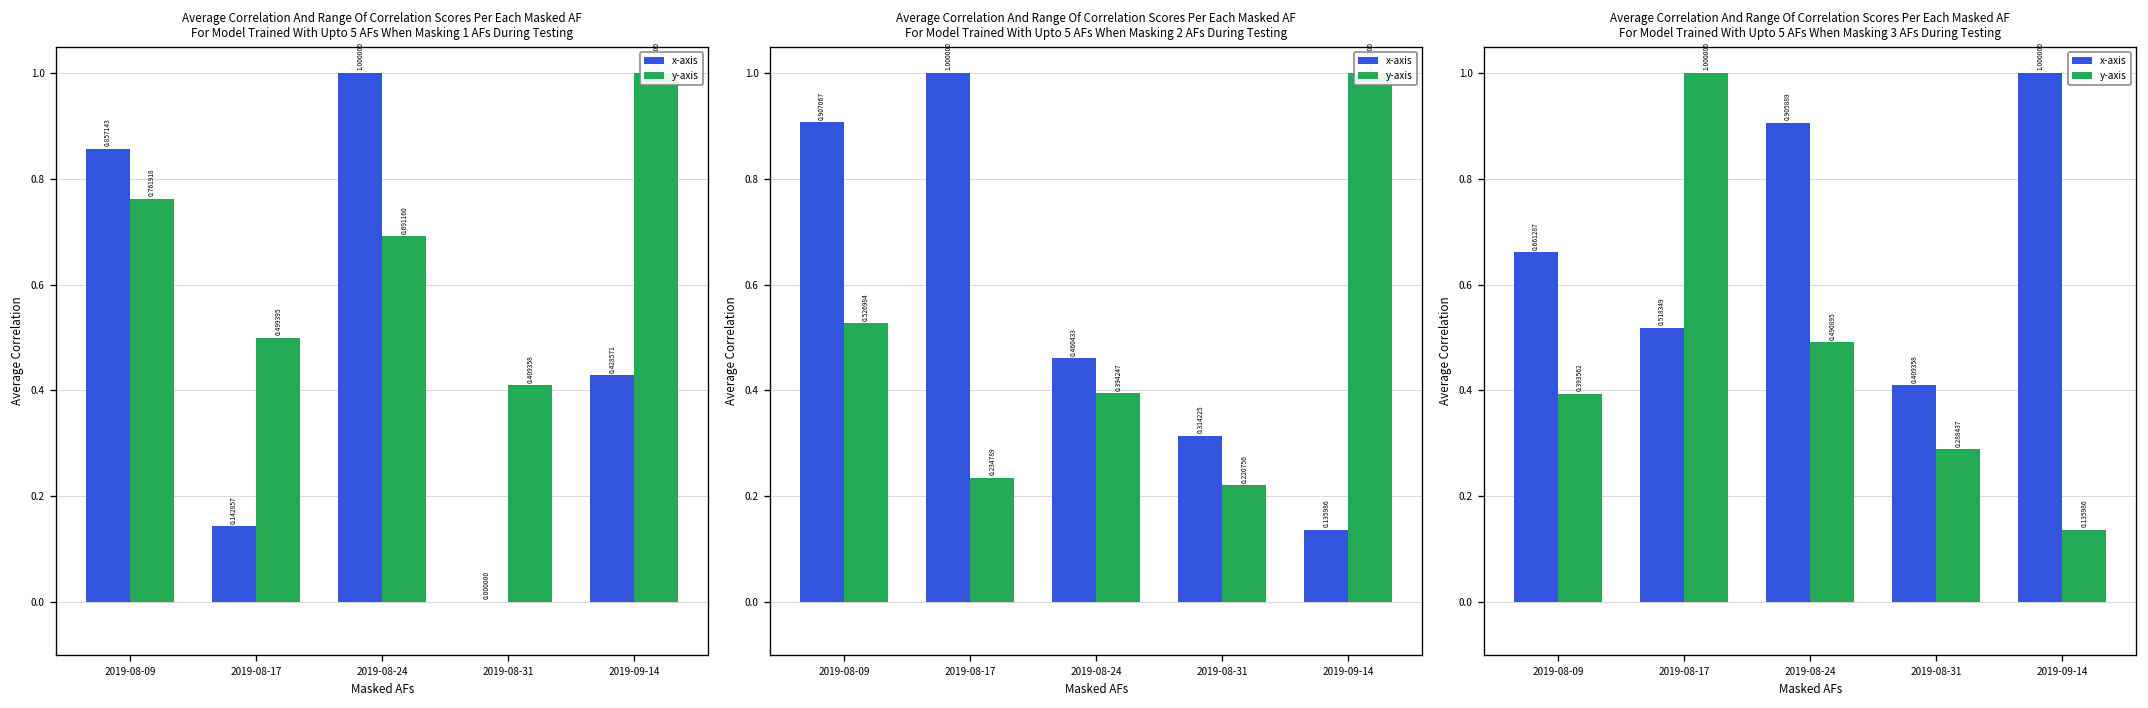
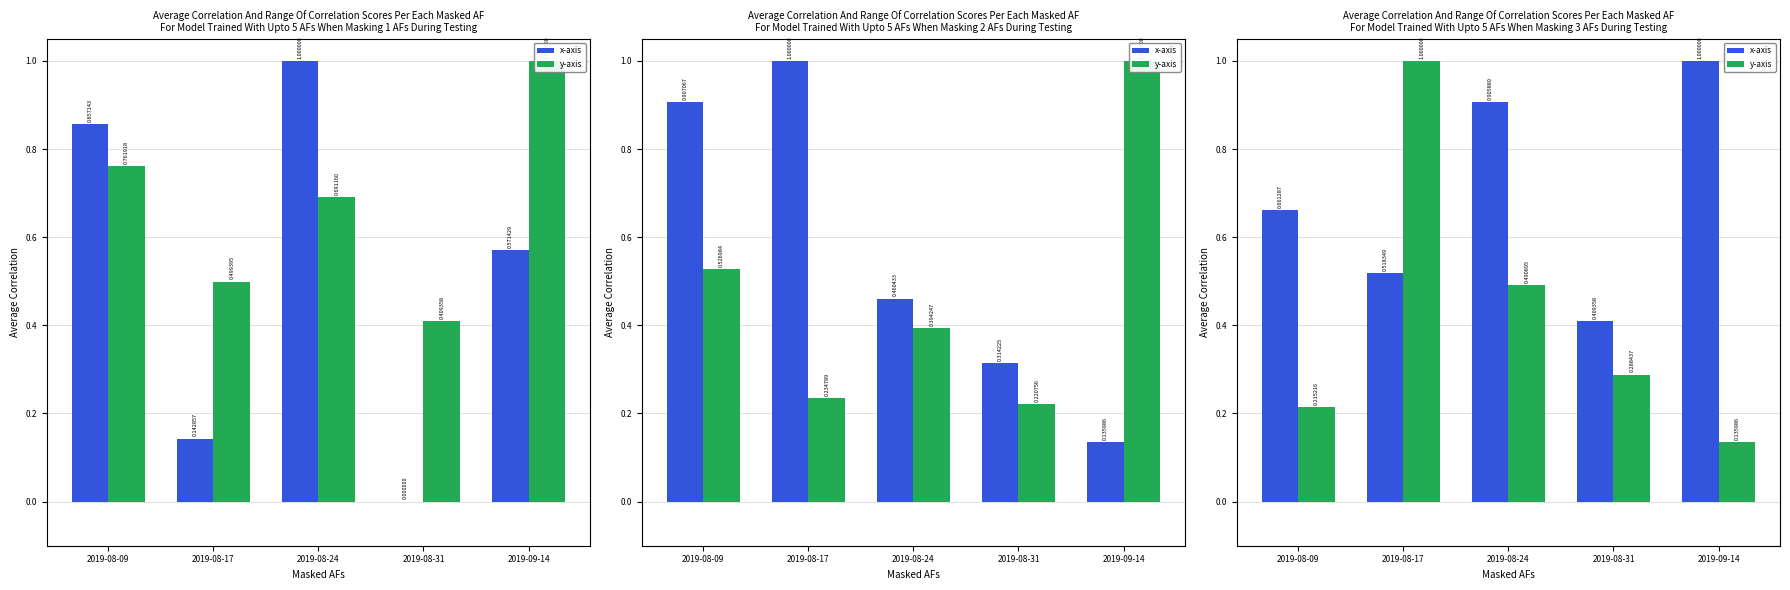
  {
    "Average Correlation And Range Of Correlation Scores Per Each Masked AF For Model Trained With Upto 5 AFs When Masking 1 AFs During Testing": {
      "x-axis": {
        "2019-08-09": 0.857143,
        "2019-08-17": 0.142857,
        "2019-08-24": 1.000000,
        "2019-08-31": 0.000000,
-       "2019-09-14": 0.428571
+       "2019-09-14": 0.571429
      },
      "y-axis": {
        "2019-08-09": 0.761918,
        "2019-08-17": 0.499395,
        "2019-08-24": 0.691160,
        "2019-08-31": 0.409358
      }
    },
    "Average Correlation And Range Of Correlation Scores Per Each Masked AF For Model Trained With Upto 5 AFs When Masking 2 AFs During Testing": {
      "x-axis": {
        "2019-08-09": 0.907067,
        "2019-08-17": 1.000000,
        "2019-08-24": 0.460433,
        "2019-08-31": 0.314225,
        "2019-09-14": 0.135986
      },
      "y-axis": {
        "2019-08-09": 0.526984,
        "2019-08-17": 0.234789,
        "2019-08-24": 0.394247,
        "2019-08-31": 0.220756
      }
    },
    "Average Correlation And Range Of Correlation Scores Per Each Masked AF For Model Trained With Upto 5 AFs When Masking 3 AFs During Testing": {
      "x-axis": {
        "2019-08-09": 0.661287,
        "2019-08-17": 0.518349,
        "2019-08-24": 0.905889,
        "2019-08-31": 0.409358,
        "2019-09-14": 1.000000
      },
      "y-axis": {
-       "2019-08-09": 0.393562,
+       "2019-08-09": 0.215216,
        "2019-08-17": 1.000000,
        "2019-08-24": 0.490895,
        "2019-08-31": 0.288437,
        "2019-09-14": 0.135986
      }
    }
  }
